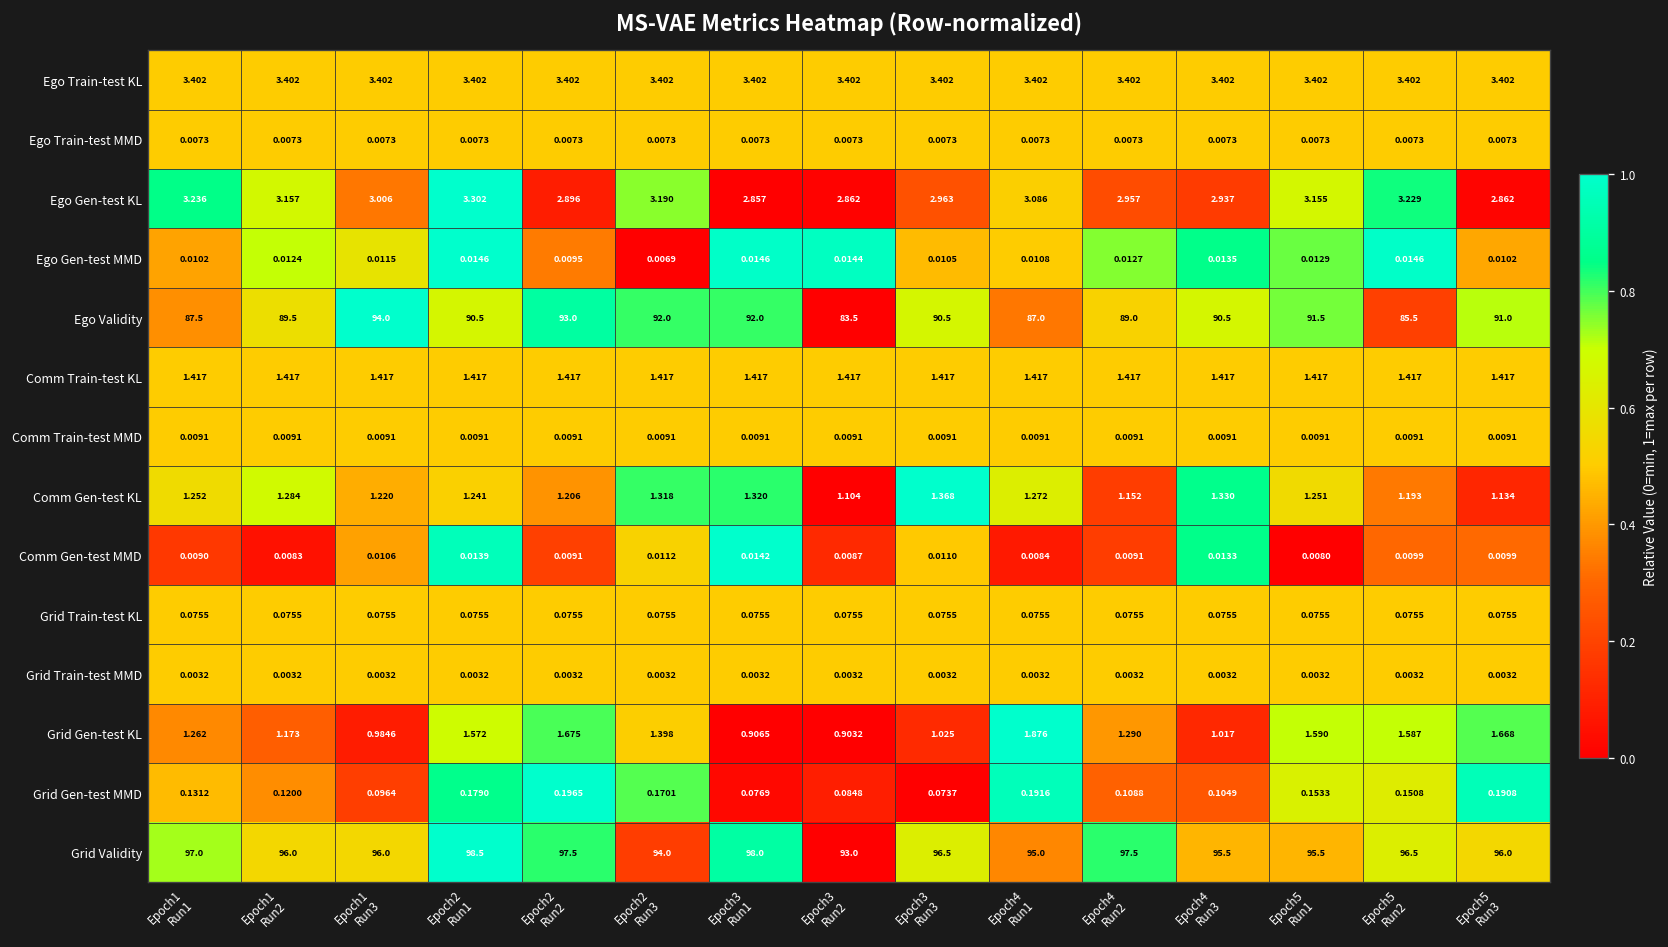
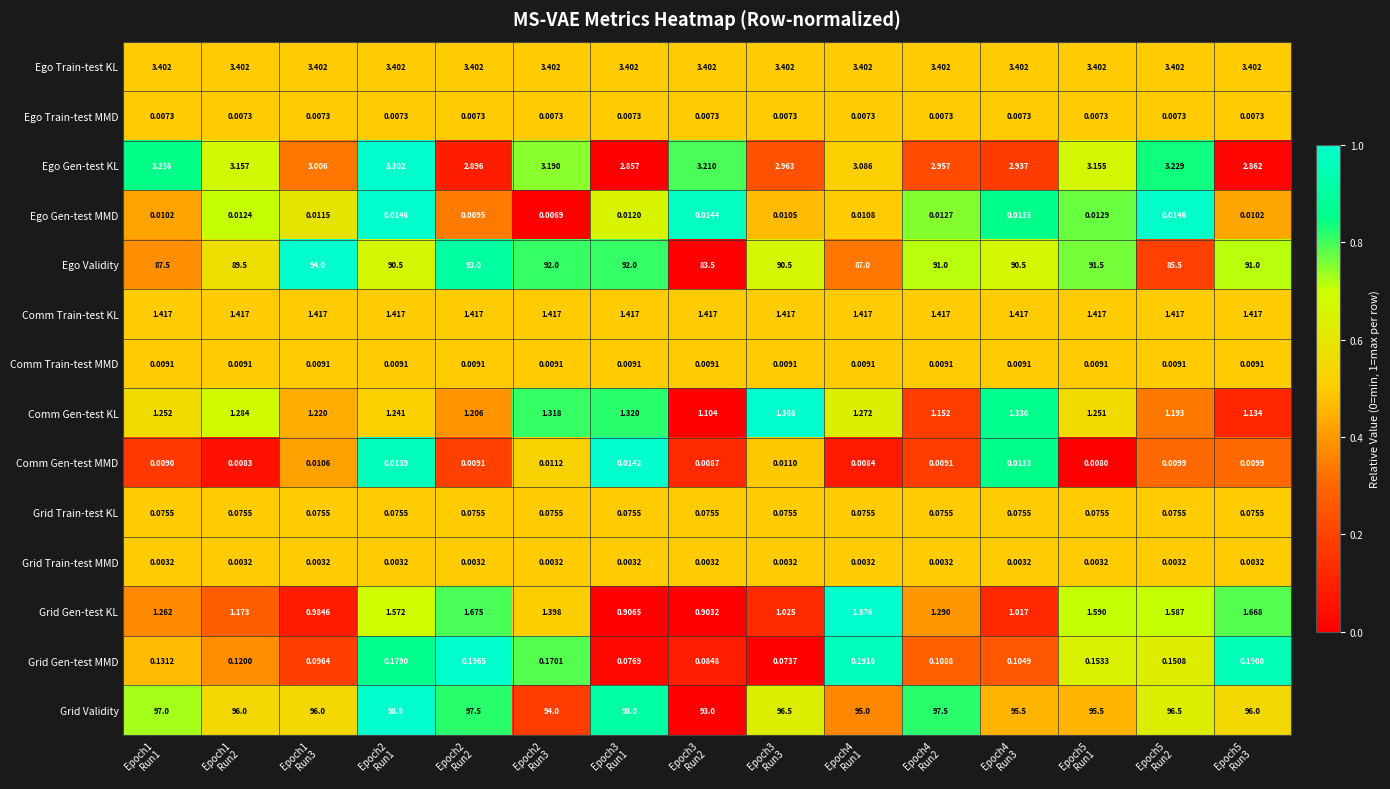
  {
    "Ego Gen-test KL": {
      "Epoch1 Run1": 3.236,
      "Epoch1 Run2": 3.157,
      "Epoch1 Run3": 3.006,
      "Epoch2 Run1": 3.302,
      "Epoch2 Run2": 2.896,
      "Epoch2 Run3": 3.190,
      "Epoch3 Run1": 2.857,
-     "Epoch3 Run2": 2.862,
+     "Epoch3 Run2": 3.210,
      "Epoch3 Run3": 2.963,
      "Epoch4 Run1": 3.086,
      "Epoch4 Run2": 2.957,
      "Epoch4 Run3": 2.937,
      "Epoch5 Run1": 3.155,
      "Epoch5 Run2": 3.229,
      "Epoch5 Run3": 2.862
    },
    "Ego Gen-test MMD": {
      "Epoch1 Run1": 0.0102,
      "Epoch1 Run2": 0.0124,
      "Epoch1 Run3": 0.0115,
      "Epoch2 Run1": 0.0146,
      "Epoch2 Run2": 0.0095,
      "Epoch2 Run3": 0.0069,
-     "Epoch3 Run1": 0.0146,
+     "Epoch3 Run1": 0.0120,
      "Epoch3 Run2": 0.0144,
      "Epoch3 Run3": 0.0105,
      "Epoch4 Run1": 0.0108,
      "Epoch4 Run2": 0.0127,
      "Epoch4 Run3": 0.0135,
      "Epoch5 Run1": 0.0129,
      "Epoch5 Run2": 0.0146,
      "Epoch5 Run3": 0.0102
    },
    "Ego Validity": {
      "Epoch1 Run1": 87.5,
      "Epoch1 Run2": 89.5,
      "Epoch1 Run3": 94.0,
      "Epoch2 Run1": 90.5,
      "Epoch2 Run2": 93.0,
      "Epoch2 Run3": 92.0,
      "Epoch3 Run1": 92.0,
      "Epoch3 Run2": 83.5,
      "Epoch3 Run3": 90.5,
      "Epoch4 Run1": 87.0,
-     "Epoch4 Run2": 89.0,
+     "Epoch4 Run2": 91.0,
      "Epoch4 Run3": 90.5,
      "Epoch5 Run1": 91.5,
      "Epoch5 Run2": 85.5,
      "Epoch5 Run3": 91.0
    }
  }
